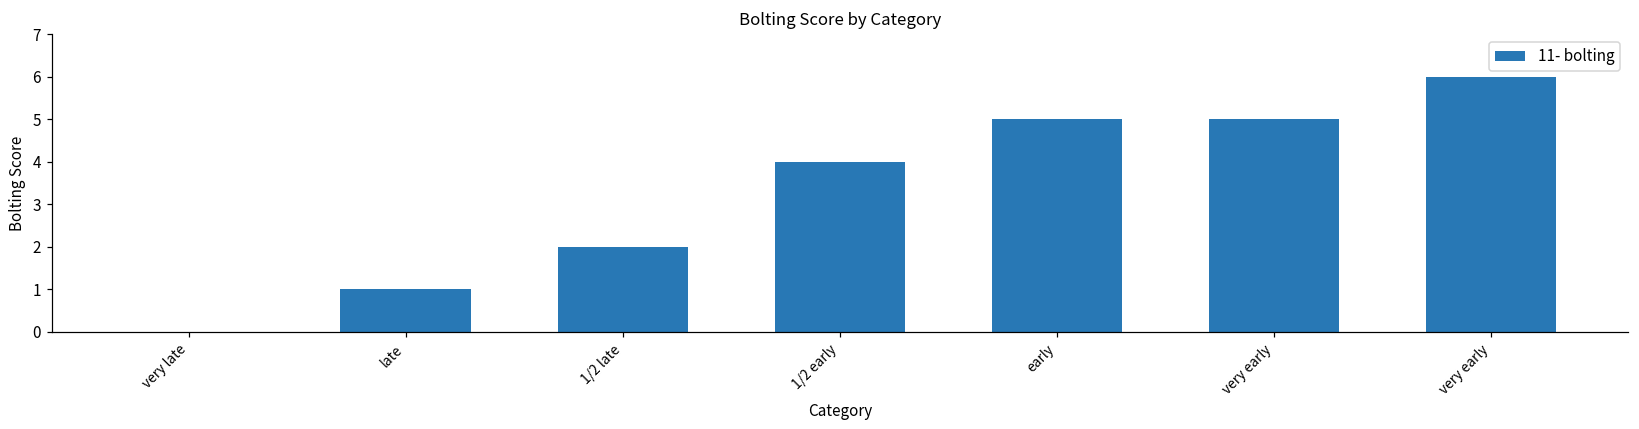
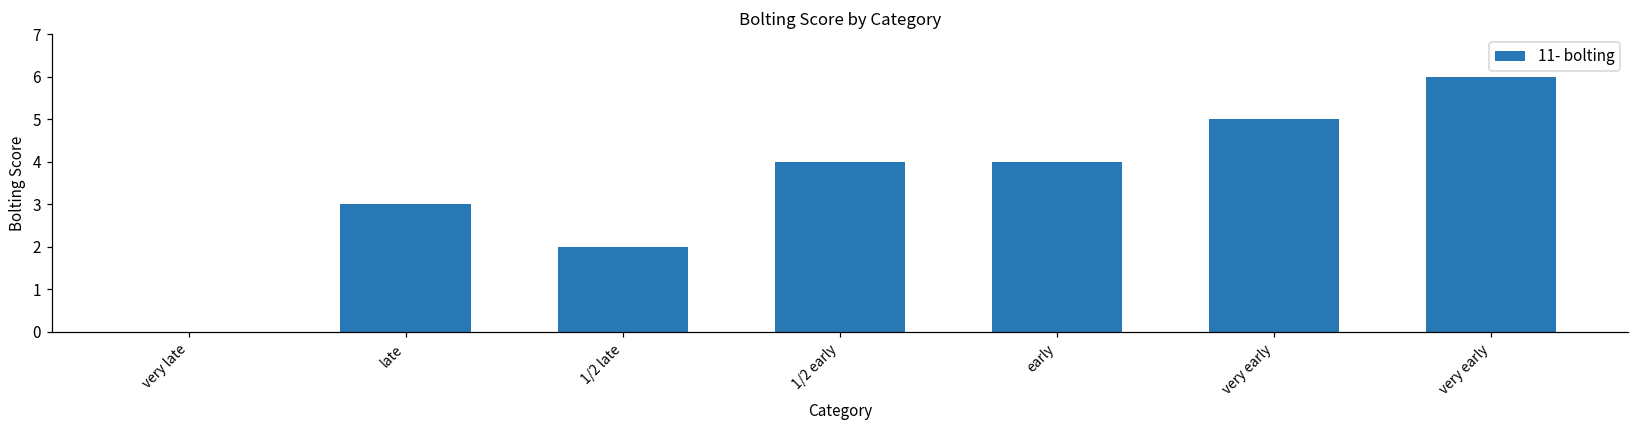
  {
    "very late": 0,
-   "late": 1,
+   "late": 3,
    "1/2 late": 2,
    "1/2 early": 4,
-   "early": 5
+   "early": 4
  }
